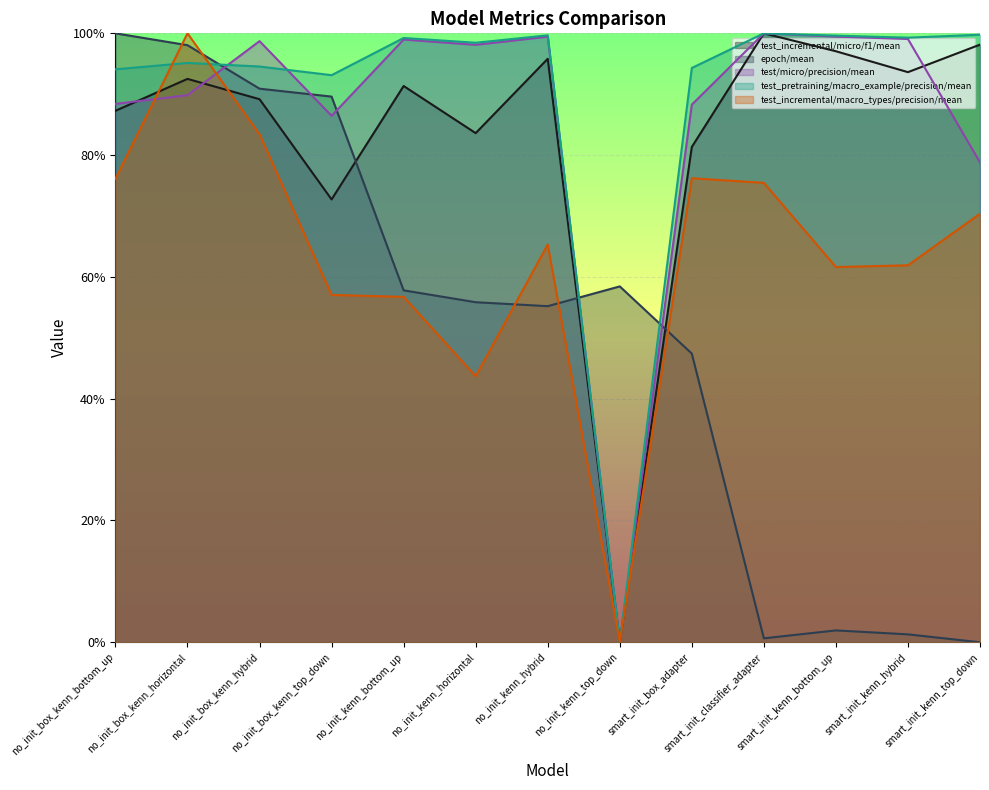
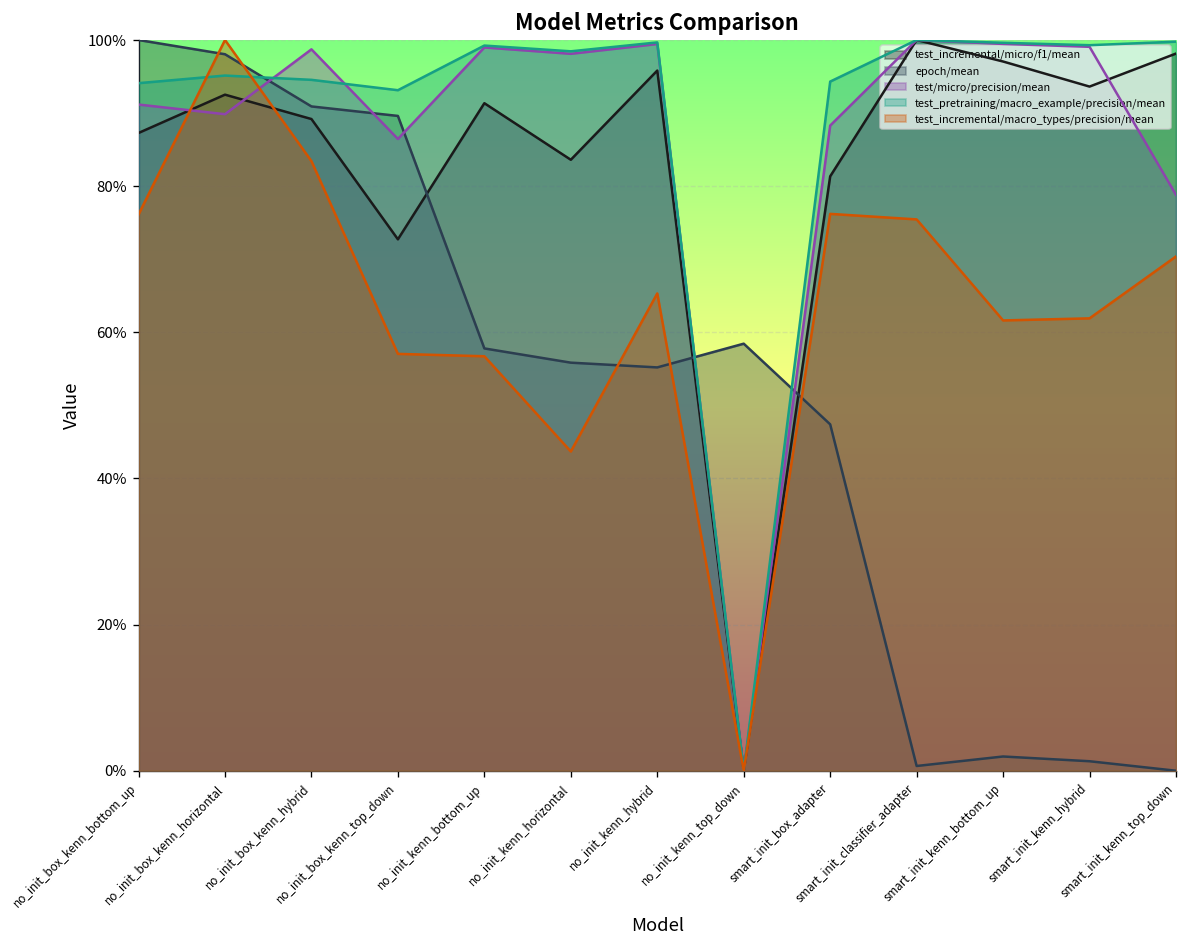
  {
    "test/micro/precision/mean": {
-     "no_init_box_kenn_bottom_up": "88%",
+     "no_init_box_kenn_bottom_up": "91%",
      "no_init_box_kenn_horizontal": "90%",
      "no_init_box_kenn_hybrid": "99%",
      "no_init_box_kenn_top_down": "86%",
      "smart_init_box_adapter": "88%",
      "smart_init_kenn_top_down": "79%"
    },
    "test_incremental/macro_types/precision/mean": {
      "no_init_box_kenn_bottom_up": "76%",
      "no_init_box_kenn_horizontal": "100%",
      "no_init_box_kenn_hybrid": "83%",
      "no_init_box_kenn_top_down": "57%",
      "no_init_kenn_bottom_up": "57%",
      "no_init_kenn_horizontal": "44%",
      "no_init_kenn_hybrid": "65%",
      "smart_init_box_adapter": "76%",
      "smart_init_classifier_adapter": "75%",
      "smart_init_kenn_bottom_up": "62%",
      "smart_init_kenn_hybrid": "62%",
      "smart_init_kenn_top_down": "70%"
    }
  }
